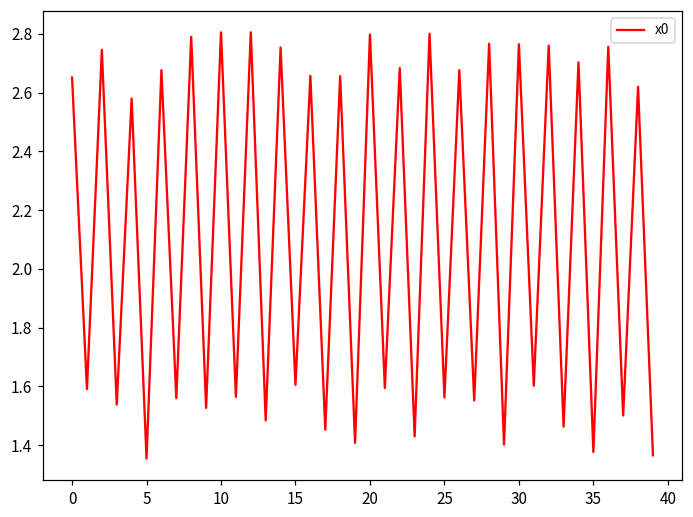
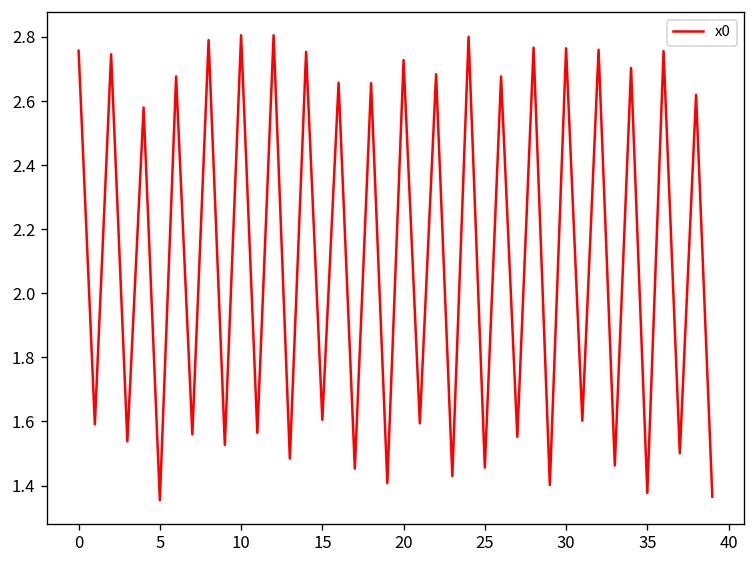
  {
-   "0": 2.65,
+   "0": 2.76,
    "5": 1.35,
    "10": 2.81,
    "15": 1.60,
-   "20": 2.80,
-   "25": 1.56,
+   "20": 2.73,
+   "25": 1.46,
    "30": 2.76,
    "35": 1.38
  }
